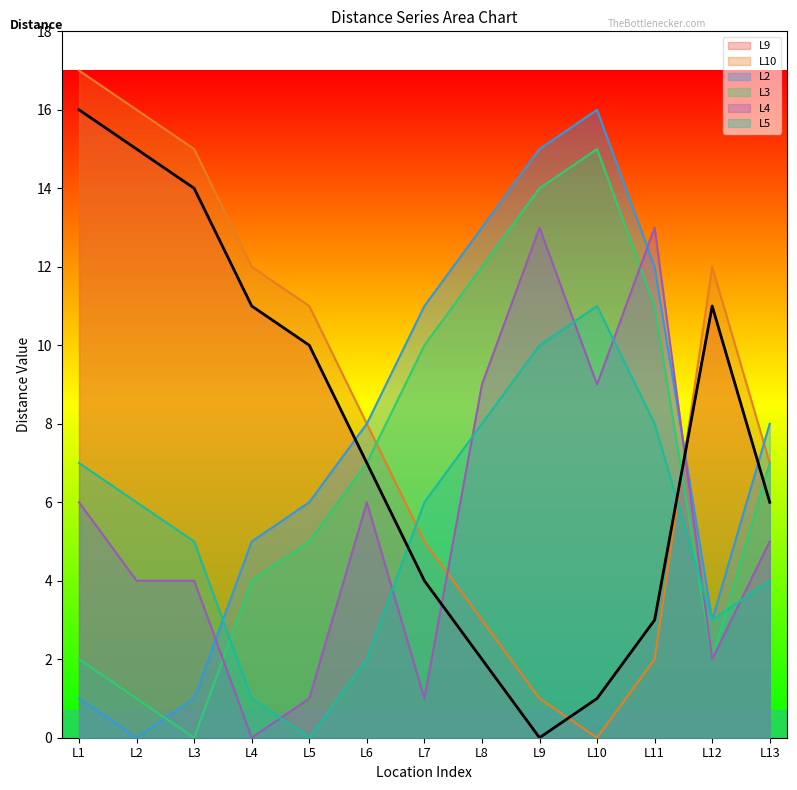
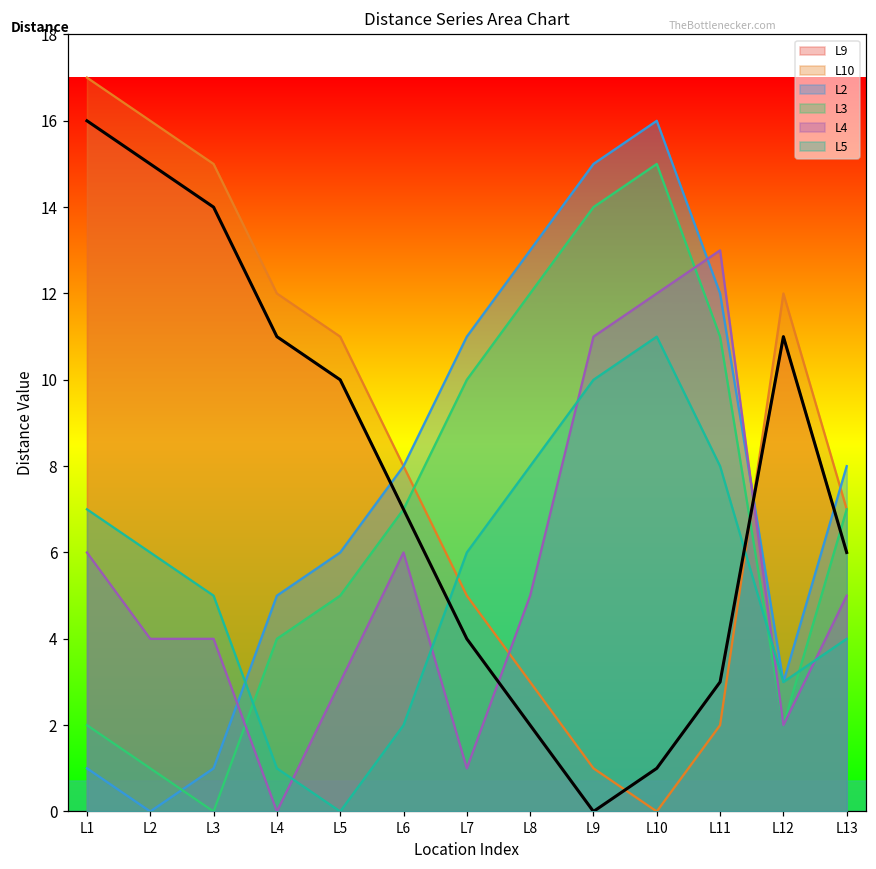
  {
    "L4": {
      "L1": 6,
      "L2": 4,
      "L3": 4,
-     "L5": 1,
+     "L5": 3,
      "L6": 6,
      "L7": 1,
-     "L8": 9,
-     "L9": 13,
-     "L10": 9,
+     "L8": 5,
+     "L9": 11,
+     "L10": 12,
      "L11": 13,
      "L13": 5
    }
  }
